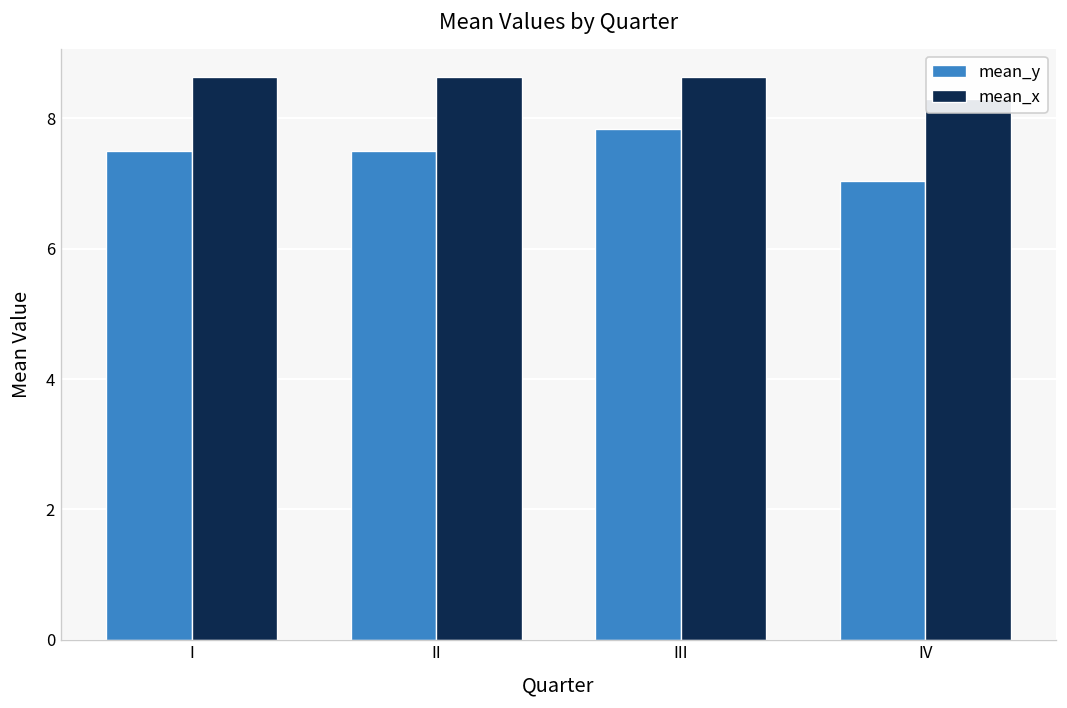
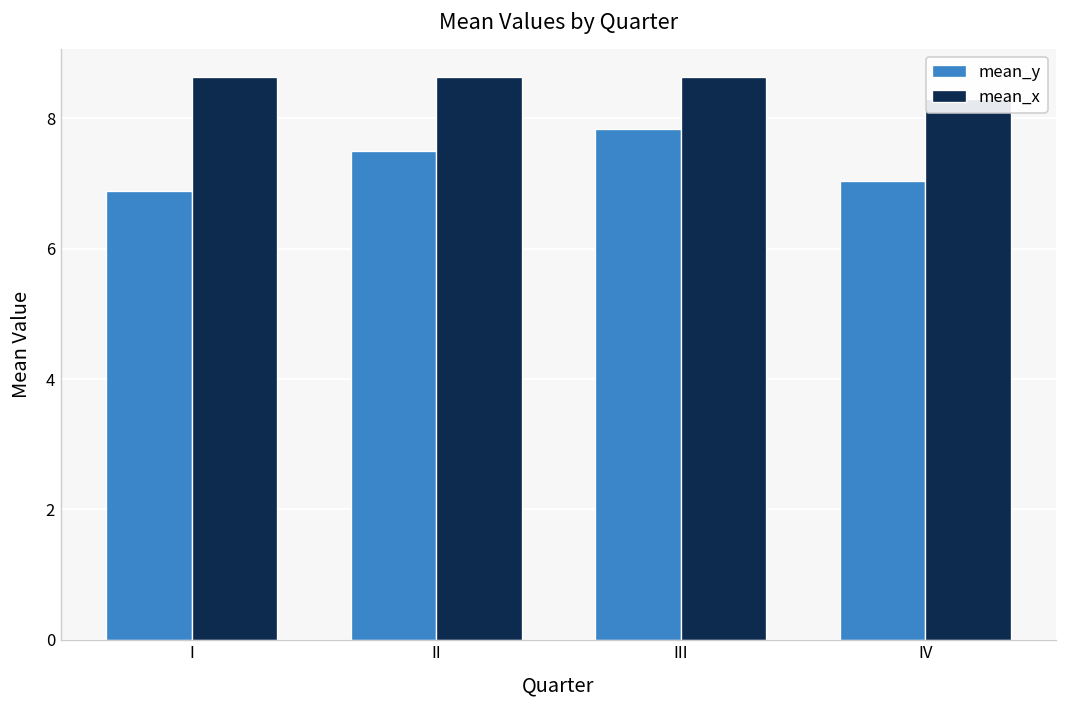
  {
    "mean_y": {
-     "I": 7.5,
+     "I": 6.9,
      "II": 7.5,
      "III": 7.8,
      "IV": 7.0
    },
    "mean_x": {
      "I": 8.6,
      "II": 8.6,
      "III": 8.6
    }
  }
